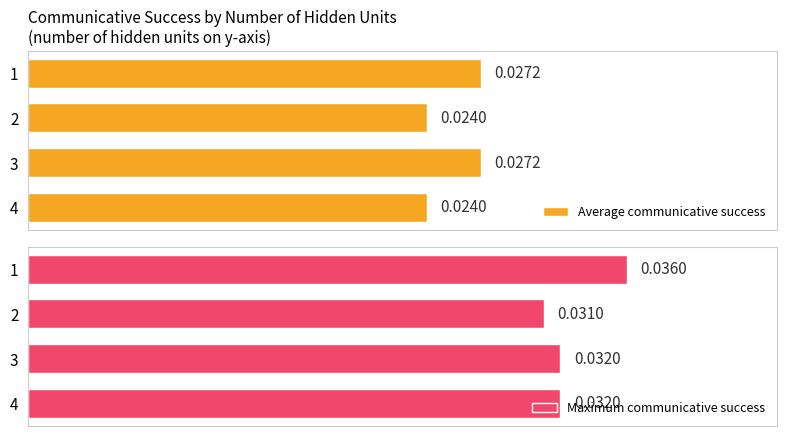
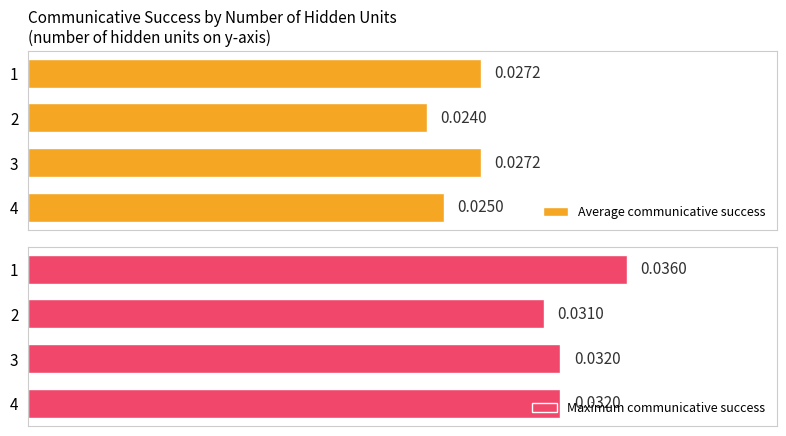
  {
    "Communicative Success by Number of Hidden Units (number of hidden units on y-axis)": {
      "1": 0.0272,
      "2": 0.0240,
      "3": 0.0272,
-     "4": 0.0240
+     "4": 0.0250
    }
  }
